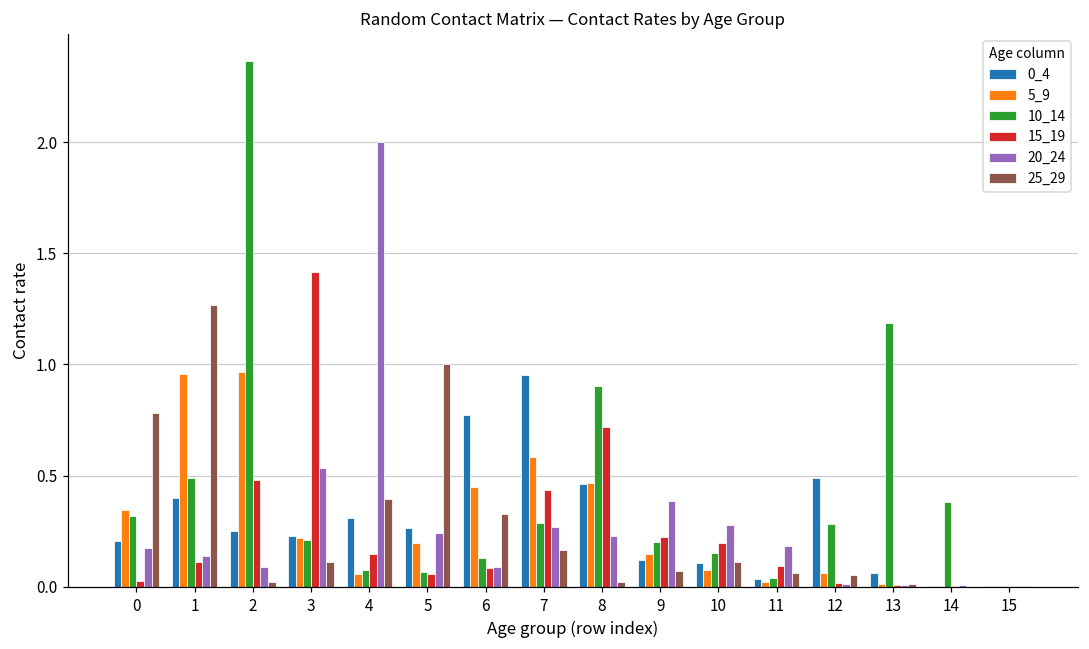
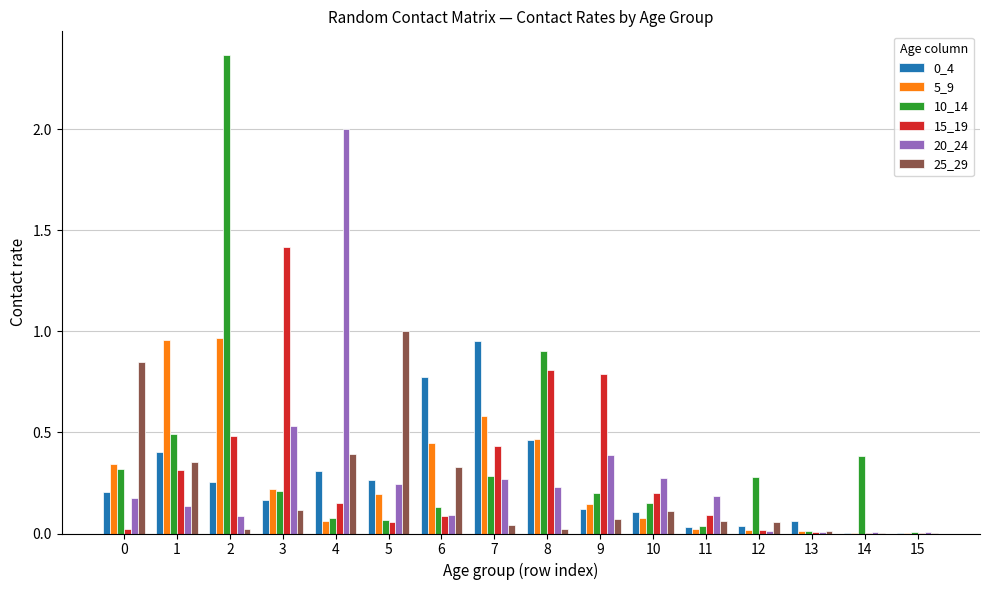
  {
    "0_4": {
      "0": 0.20,
      "1": 0.40,
      "2": 0.25,
-     "3": 0.23,
+     "3": 0.17,
      "4": 0.31,
      "5": 0.26,
      "6": 0.77,
      "7": 0.95,
      "8": 0.46,
      "9": 0.12,
      "10": 0.11,
      "11": 0.03,
-     "12": 0.49,
+     "12": 0.04,
      "13": 0.06
    },
    "5_9": {
      "0": 0.34,
      "1": 0.96,
      "2": 0.96,
      "3": 0.22,
      "4": 0.06,
      "5": 0.20,
      "6": 0.45,
      "7": 0.58,
      "8": 0.47,
      "9": 0.15,
      "10": 0.08,
      "11": 0.02,
-     "12": 0.06
+     "12": 0.02
    },
    "10_14": {
      "0": 0.32,
      "1": 0.49,
      "2": 2.37,
      "3": 0.21,
      "4": 0.07,
      "5": 0.07,
      "6": 0.13,
      "7": 0.29,
      "8": 0.90,
      "9": 0.20,
      "10": 0.15,
      "11": 0.04,
      "12": 0.28,
-     "13": 1.19,
+     "13": 0.01,
      "14": 0.38
    },
    "15_19": {
      "0": 0.02,
-     "1": 0.11,
+     "1": 0.32,
      "2": 0.48,
      "3": 1.42,
      "4": 0.15,
      "5": 0.06,
      "6": 0.09,
      "7": 0.43,
-     "8": 0.72,
-     "9": 0.22,
+     "8": 0.81,
+     "9": 0.79,
      "10": 0.20,
      "11": 0.09,
      "12": 0.02
    },
    "20_24": {
      "0": 0.18,
      "1": 0.14,
      "2": 0.09,
      "3": 0.53,
      "4": 2.00,
      "5": 0.24,
      "6": 0.09,
      "7": 0.27,
      "8": 0.23,
      "9": 0.39,
      "10": 0.28,
      "11": 0.19,
      "12": 0.01
    },
    "25_29": {
-     "0": 0.78,
-     "1": 1.27,
+     "0": 0.85,
+     "1": 0.35,
      "2": 0.02,
      "3": 0.11,
      "4": 0.39,
      "5": 1.00,
      "6": 0.33,
-     "7": 0.17,
+     "7": 0.04,
      "8": 0.02,
      "9": 0.07,
      "10": 0.11,
      "11": 0.06,
      "12": 0.06,
      "13": 0.01
    }
  }
